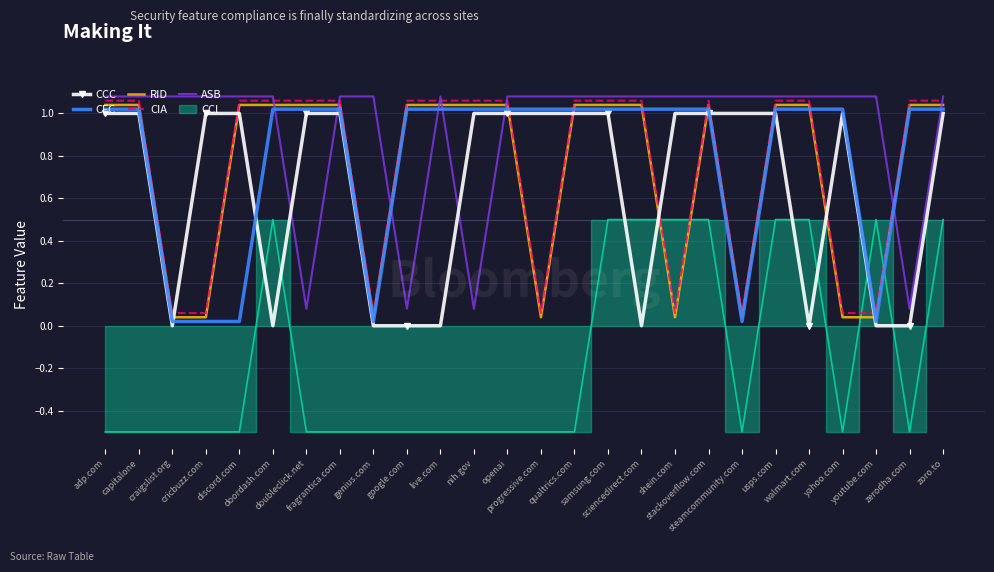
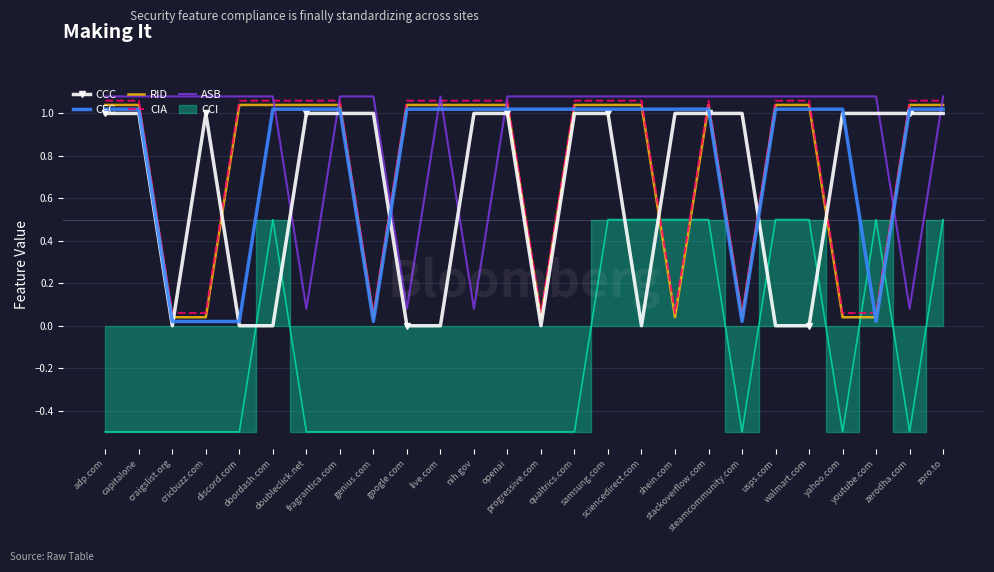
  {
    "CCC": {
      "adp.com": 1,
      "capitalone": 1,
      "craigslist.org": 0,
      "cricbuzz.com": 1,
-     "discord.com": 1,
+     "discord.com": 0,
      "doordash.com": 0,
      "doubleclick.net": 1,
      "fragrantica.com": 1,
-     "genius.com": 0,
+     "genius.com": 1,
      "google.com": 0,
      "live.com": 0,
      "nih.gov": 1,
      "openai": 1,
-     "progressive.com": 1,
+     "progressive.com": 0,
      "qualtrics.com": 1,
      "samsung.com": 1,
      "sciencedirect.com": 0,
      "shein.com": 1,
      "stackoverflow.com": 1,
      "steamcommunity.com": 1,
-     "usps.com": 1,
+     "usps.com": 0,
      "walmart.com": 0,
      "yahoo.com": 1,
-     "youtube.com": 0,
-     "zerodha.com": 0,
+     "youtube.com": 1,
+     "zerodha.com": 1,
      "zoro.to": 1
    },
    "CFC": {
      "adp.com": 1.02,
      "capitalone": 1.02,
      "craigslist.org": 0.02,
      "cricbuzz.com": 0.02,
      "discord.com": 0.02,
      "doordash.com": 1.02,
      "doubleclick.net": 1.02,
      "fragrantica.com": 1.02,
      "genius.com": 0.02,
      "google.com": 1.02,
      "live.com": 1.02,
      "nih.gov": 1.02,
      "openai": 1.02,
      "progressive.com": 1.02,
      "qualtrics.com": 1.02,
      "samsung.com": 1.02,
      "sciencedirect.com": 1.02,
      "shein.com": 1.02,
      "stackoverflow.com": 1.02,
      "steamcommunity.com": 0.02,
      "usps.com": 1.02,
      "walmart.com": 1.02,
      "yahoo.com": 1.02,
      "youtube.com": 0.02,
      "zerodha.com": 1.02,
      "zoro.to": 1.02
    },
    "RID": {
      "adp.com": 1.04,
      "capitalone": 1.04,
      "craigslist.org": 0.04,
      "cricbuzz.com": 0.04,
      "discord.com": 1.04,
      "doordash.com": 1.04,
      "doubleclick.net": 1.04,
      "fragrantica.com": 1.04,
      "genius.com": 0.04,
      "google.com": 1.04,
      "live.com": 1.04,
      "nih.gov": 1.04,
      "openai": 1.04,
      "progressive.com": 0.04,
      "qualtrics.com": 1.04,
      "samsung.com": 1.04,
      "sciencedirect.com": 1.04,
      "shein.com": 0.04,
      "stackoverflow.com": 1.04,
      "steamcommunity.com": 0.04,
      "usps.com": 1.04,
      "walmart.com": 1.04,
      "yahoo.com": 0.04,
      "youtube.com": 0.04,
      "zerodha.com": 1.04,
      "zoro.to": 1.04
    },
    "CIA": {
      "adp.com": 1.06,
      "capitalone": 1.06,
      "craigslist.org": 0.06,
      "cricbuzz.com": 0.06,
      "discord.com": 1.06,
      "doordash.com": 1.06,
      "doubleclick.net": 1.06,
      "fragrantica.com": 1.06,
      "genius.com": 0.06,
      "google.com": 1.06,
      "live.com": 1.06,
      "nih.gov": 1.06,
      "openai": 1.06,
      "progressive.com": 0.06,
      "qualtrics.com": 1.06,
      "samsung.com": 1.06,
      "sciencedirect.com": 1.06,
      "shein.com": 0.06,
      "stackoverflow.com": 1.06,
      "steamcommunity.com": 0.06,
      "usps.com": 1.06,
      "walmart.com": 1.06,
      "yahoo.com": 0.06,
      "youtube.com": 0.06,
      "zerodha.com": 1.06,
      "zoro.to": 1.06
    },
    "ASB": {
      "adp.com": 1.08,
      "capitalone": 1.08,
      "craigslist.org": 1.08,
      "cricbuzz.com": 1.08,
      "discord.com": 1.08,
      "doordash.com": 1.08,
      "doubleclick.net": 0.08,
      "fragrantica.com": 1.08,
      "genius.com": 1.08,
      "google.com": 0.08,
      "live.com": 1.08,
      "nih.gov": 0.08,
      "openai": 1.08,
      "progressive.com": 1.08,
      "qualtrics.com": 1.08,
      "samsung.com": 1.08,
      "sciencedirect.com": 1.08,
      "shein.com": 1.08,
      "stackoverflow.com": 1.08,
      "steamcommunity.com": 1.08,
      "usps.com": 1.08,
      "walmart.com": 1.08,
      "yahoo.com": 1.08,
      "youtube.com": 1.08,
      "zerodha.com": 0.08,
      "zoro.to": 1.08
    }
  }
